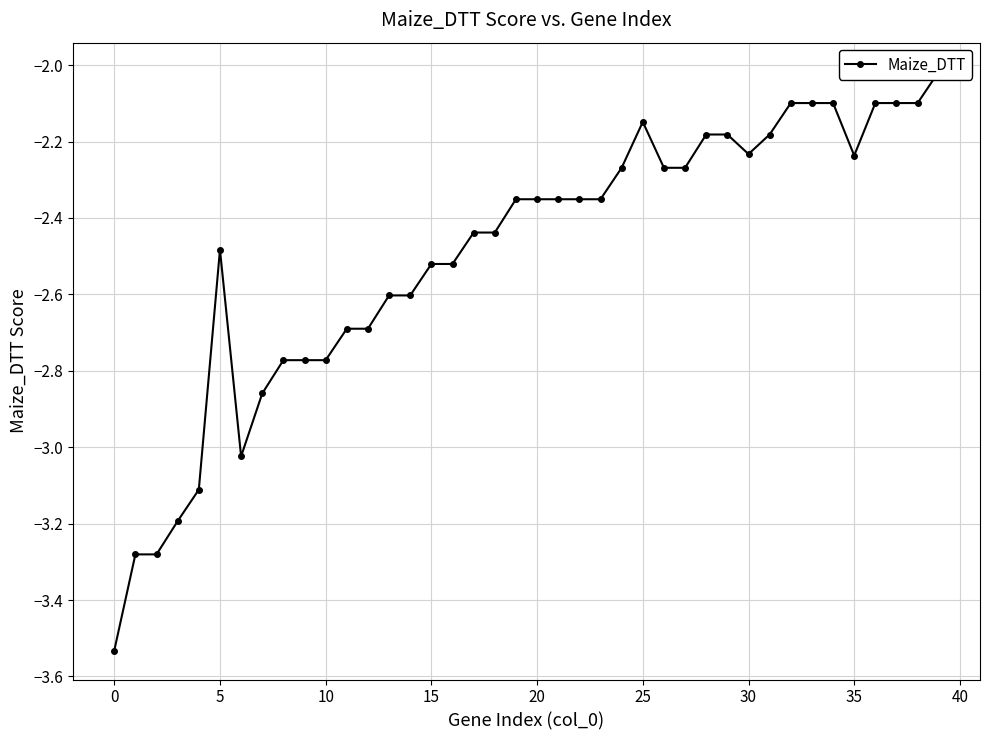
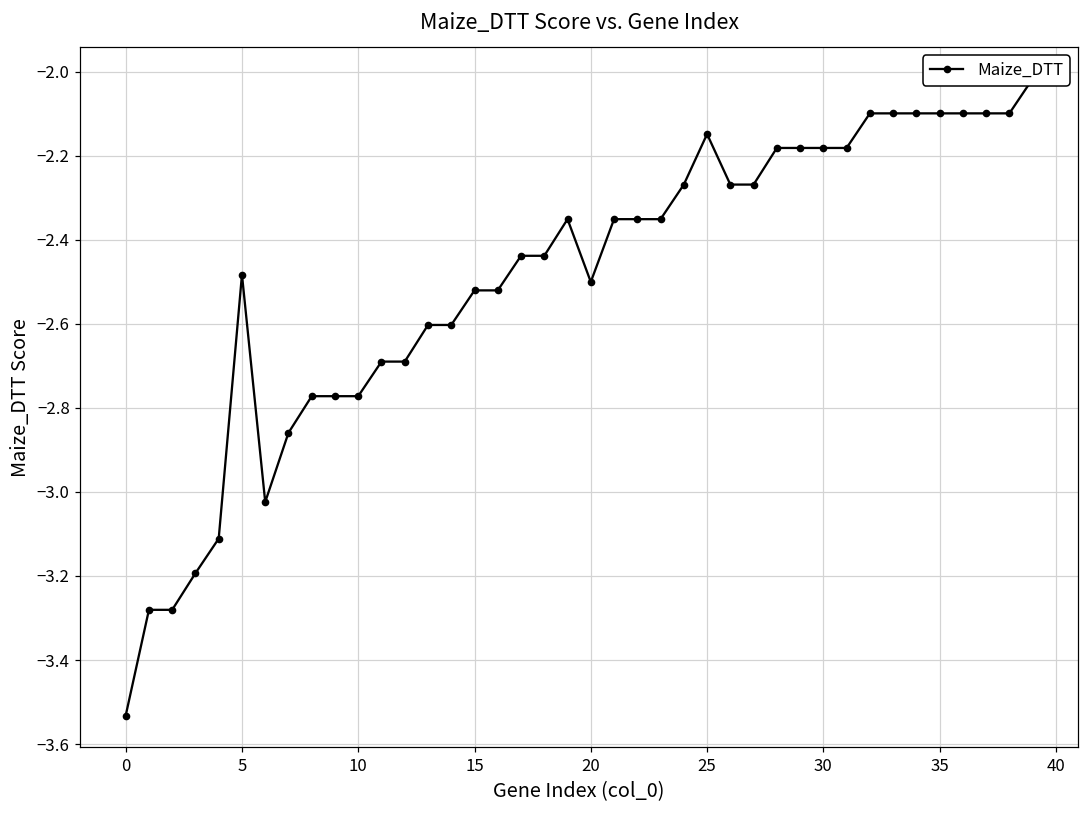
  {
    "0": -3.53,
    "5": -2.48,
    "10": -2.77,
    "15": -2.52,
-   "20": -2.35,
+   "20": -2.50,
    "25": -2.15,
-   "30": -2.23,
-   "35": -2.24
+   "30": -2.18,
+   "35": -2.10
  }
